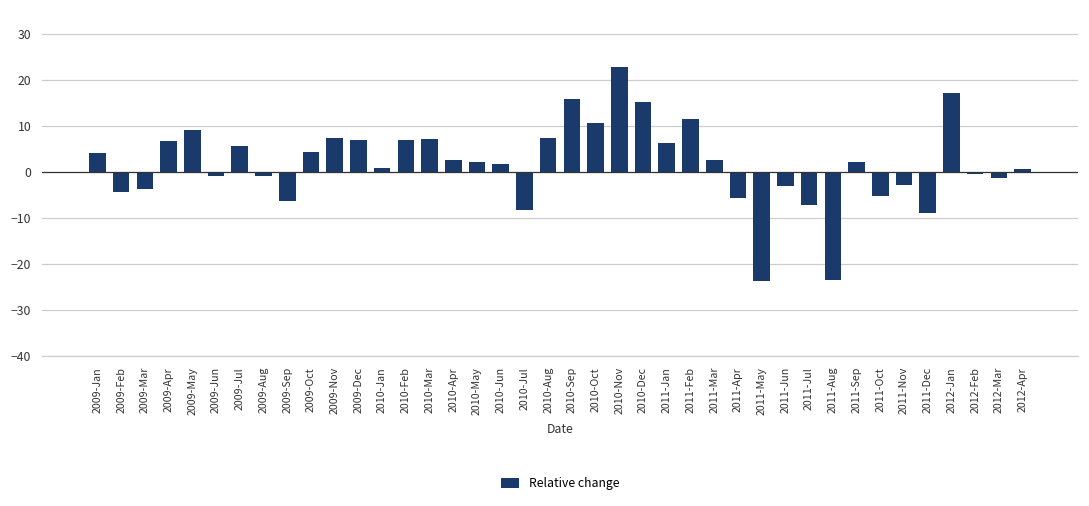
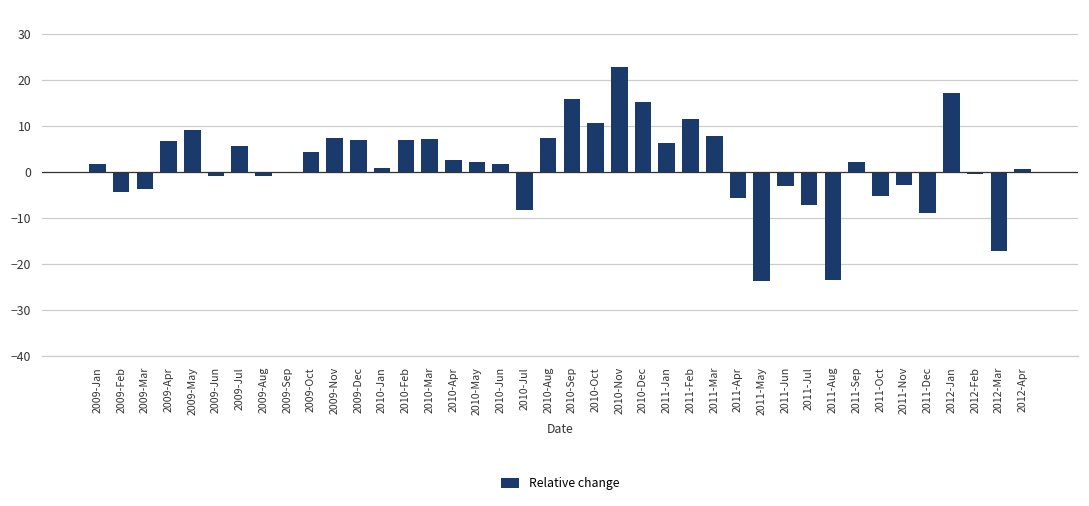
  {
-   "2009-Jan": 4,
+   "2009-Jan": 2,
    "2009-Feb": -4,
    "2009-Mar": -4,
    "2009-Apr": 7,
    "2009-May": 9,
    "2009-Jun": -1,
    "2009-Jul": 6,
    "2009-Aug": -1,
-   "2009-Sep": -6,
+   "2009-Sep": 0,
    "2009-Oct": 4,
    "2009-Nov": 7,
    "2009-Dec": 7,
    "2010-Jan": 1,
    "2010-Feb": 7,
    "2010-Mar": 7,
    "2010-Apr": 3,
    "2010-May": 2,
    "2010-Jun": 2,
    "2010-Jul": -8,
    "2010-Aug": 7,
    "2010-Sep": 16,
    "2010-Oct": 11,
    "2010-Nov": 23,
    "2010-Dec": 15,
    "2011-Jan": 6,
    "2011-Feb": 12,
-   "2011-Mar": 3,
+   "2011-Mar": 8,
    "2011-Apr": -6,
    "2011-May": -24,
    "2011-Jun": -3,
    "2011-Jul": -7,
    "2011-Aug": -24,
    "2011-Sep": 2,
    "2011-Oct": -5,
    "2011-Nov": -3,
    "2011-Dec": -9,
    "2012-Jan": 17,
-   "2012-Mar": -1,
+   "2012-Mar": -17,
    "2012-Apr": 1
  }
